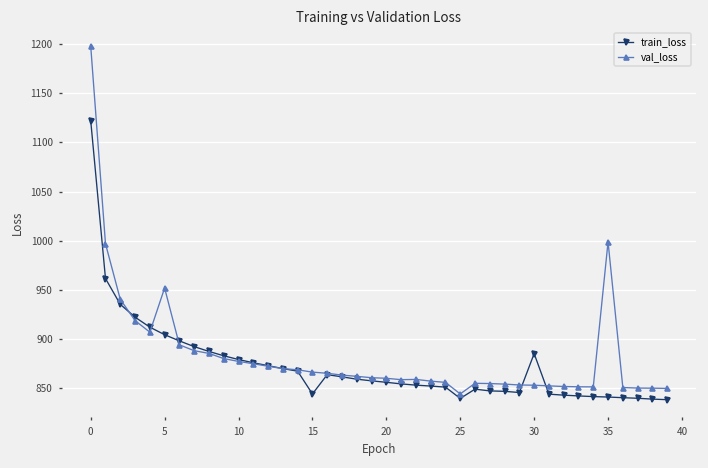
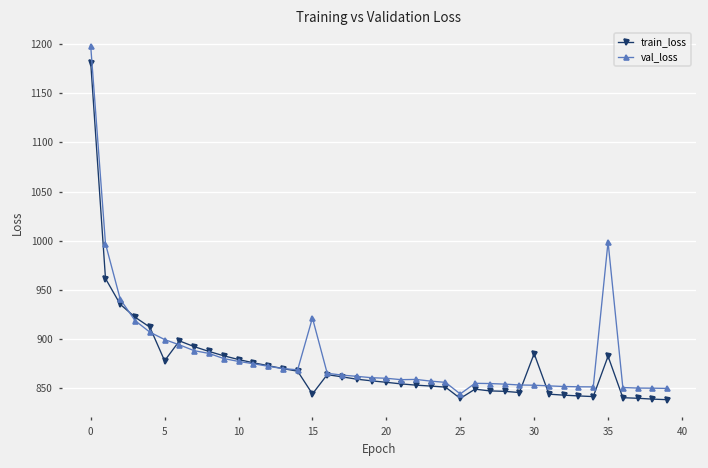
  {
    "train_loss": {
-     "0": 1120,
-     "5": 900,
+     "0": 1180,
+     "5": 880,
      "15": 840,
      "20": 860,
      "25": 840,
      "30": 890,
-     "35": 840
+     "35": 880
    },
    "val_loss": {
      "0": 1200,
-     "5": 950,
-     "15": 870,
+     "5": 900,
+     "15": 920,
      "20": 860,
      "25": 840,
      "30": 850,
      "35": 1000
    }
  }
